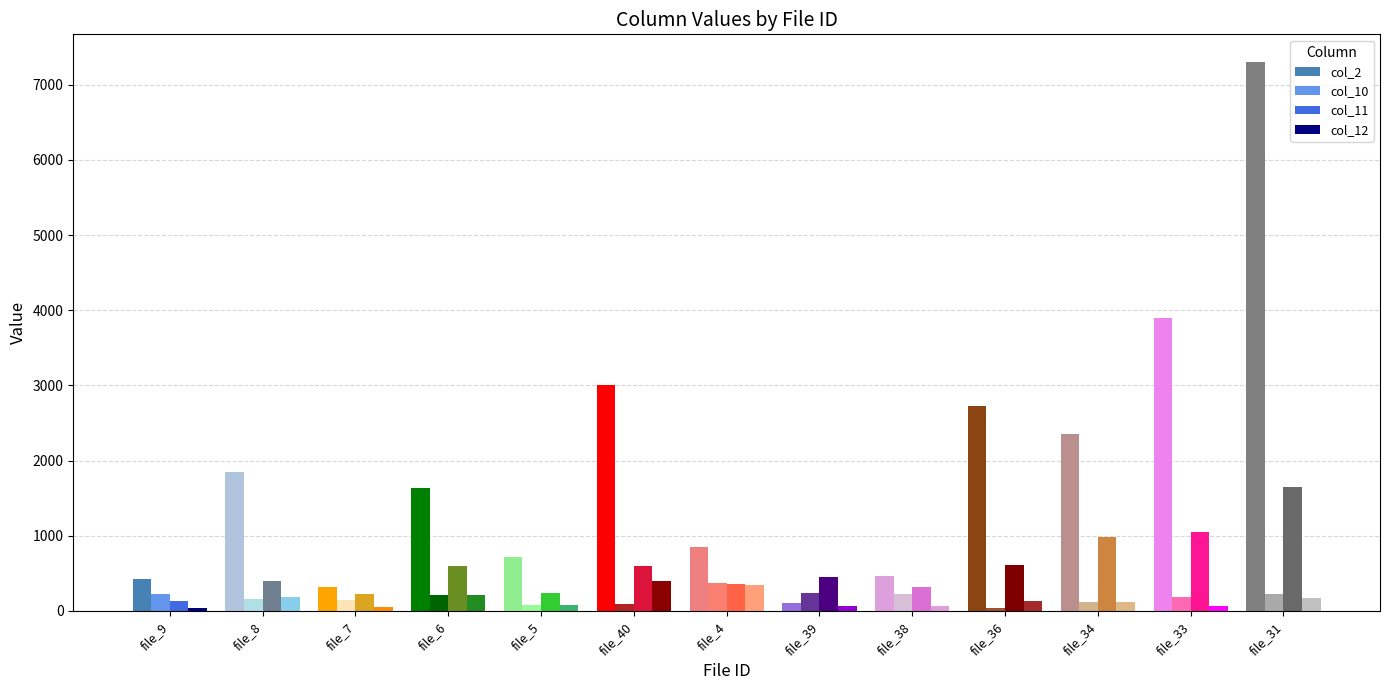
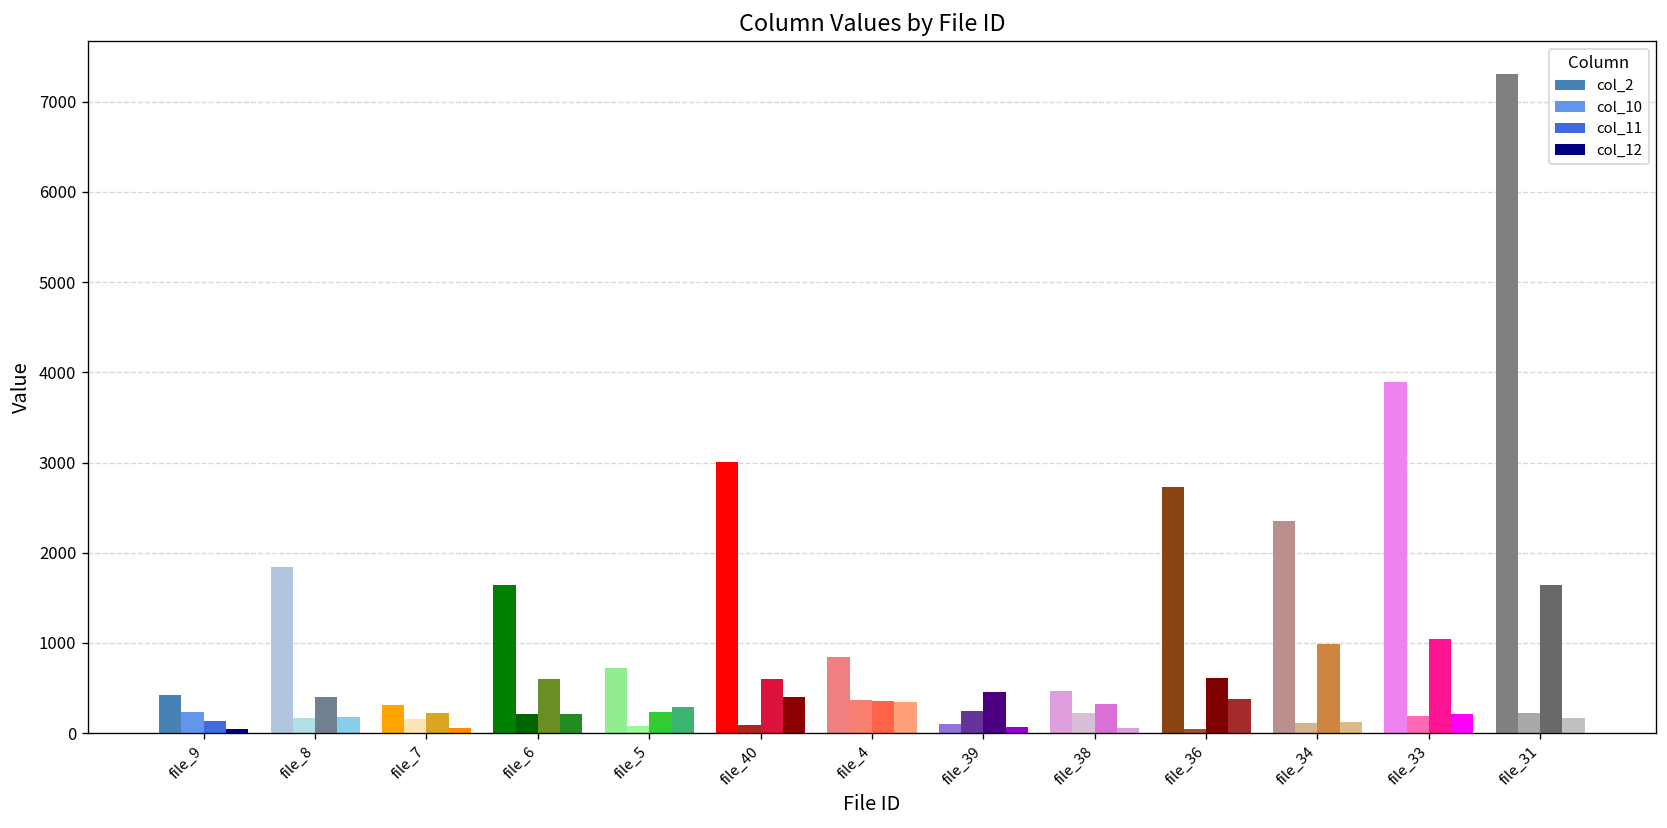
  {
    "col_12": {
      "file_9": 0,
      "file_8": 200,
      "file_7": 100,
      "file_6": 200,
-     "file_5": 100,
+     "file_5": 300,
      "file_40": 400,
      "file_4": 300,
      "file_39": 100,
      "file_38": 100,
-     "file_36": 100,
+     "file_36": 400,
      "file_34": 100,
-     "file_33": 100,
+     "file_33": 200,
      "file_31": 200
    }
  }
